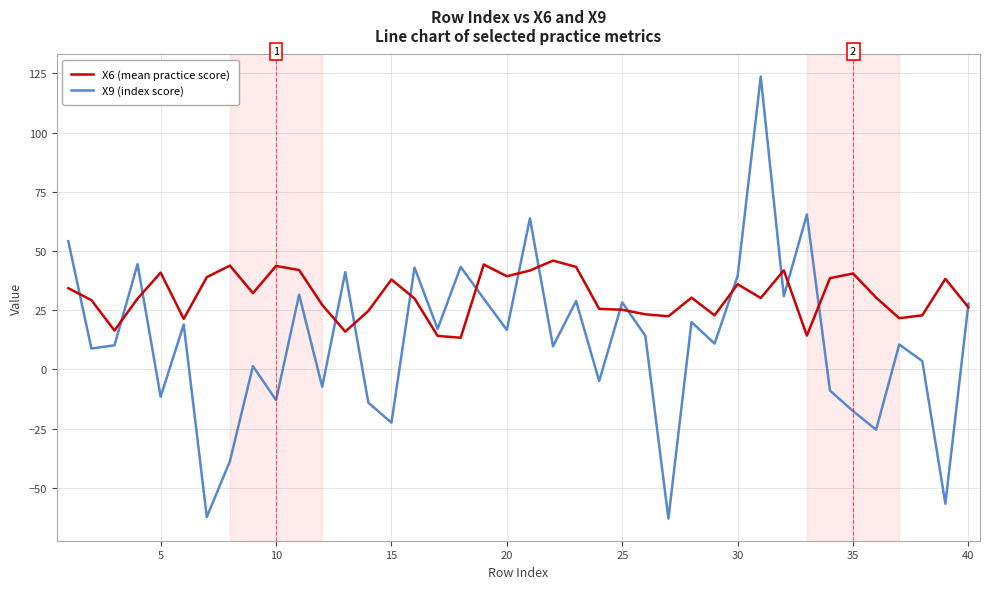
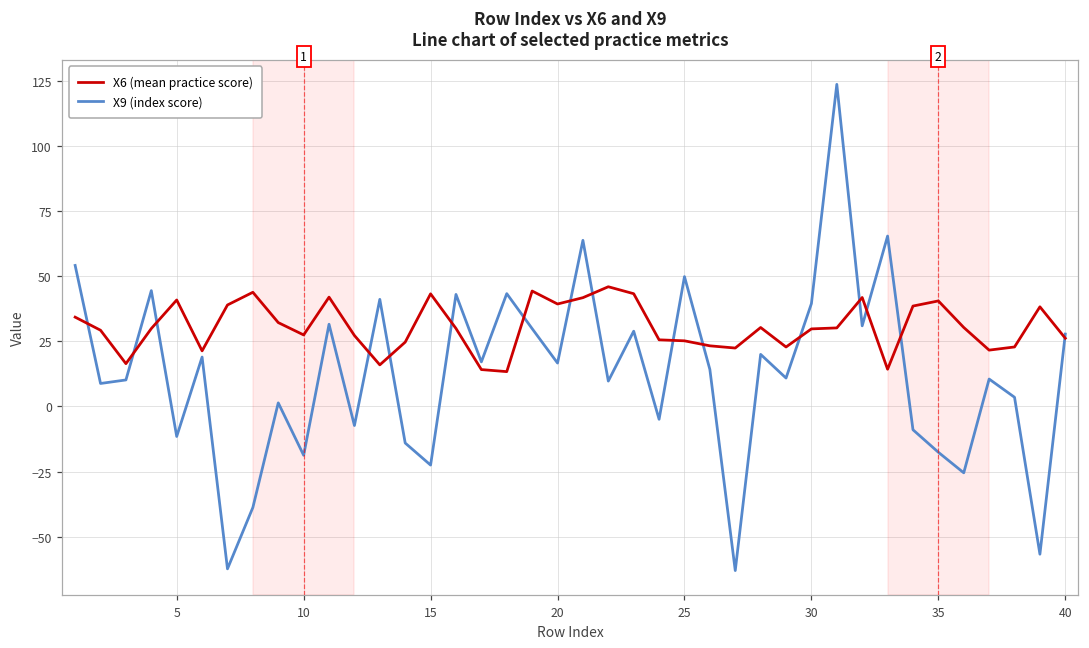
  {
    "X6 (mean practice score)": {
      "5": 41,
-     "10": 44,
-     "15": 38,
+     "10": 27,
+     "15": 43,
      "20": 39,
      "25": 25,
-     "30": 36,
+     "30": 30,
      "35": 41,
      "40": 26
    },
    "X9 (index score)": {
      "5": -12,
-     "10": -13,
+     "10": -19,
      "15": -23,
      "20": 17,
-     "25": 28,
+     "25": 50,
      "30": 39,
      "35": -18,
      "40": 28
    }
  }
